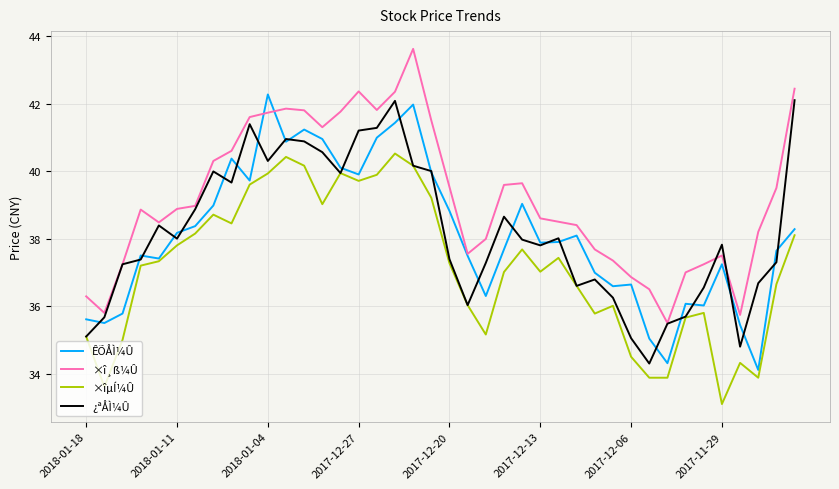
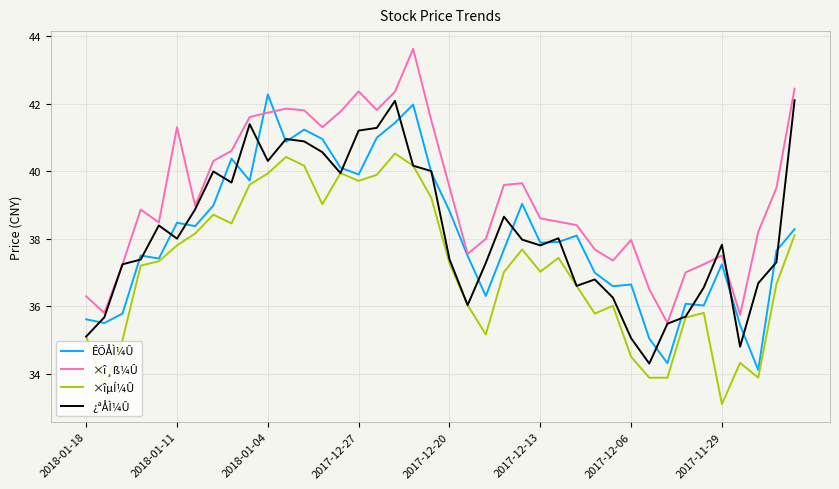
  {
    "ÊÕÅÌ¼Û": {
      "2018-01-18": 35.6,
-     "2018-01-11": 38.2,
+     "2018-01-11": 38.5,
      "2018-01-04": 42.3,
      "2017-12-27": 39.9,
      "2017-12-20": 38.8,
      "2017-12-13": 37.9,
      "2017-12-06": 36.6,
      "2017-11-29": 37.2
    },
    "×î¸ß¼Û": {
      "2018-01-18": 36.3,
-     "2018-01-11": 38.9,
+     "2018-01-11": 41.3,
      "2018-01-04": 41.7,
      "2017-12-27": 42.4,
      "2017-12-20": 39.5,
      "2017-12-13": 38.6,
-     "2017-12-06": 36.9,
+     "2017-12-06": 38.0,
      "2017-11-29": 37.5
    },
    "×îµÍ¼Û": {
      "2018-01-11": 37.8,
      "2018-01-04": 39.9,
      "2017-12-27": 39.7,
      "2017-12-20": 37.3,
      "2017-12-13": 37.0,
      "2017-12-06": 34.5,
      "2017-11-29": 33.1
    },
    "¿ªÅÌ¼Û": {
      "2018-01-11": 38.0,
      "2018-01-04": 40.3,
      "2017-12-27": 41.2,
      "2017-12-20": 37.4,
      "2017-12-13": 37.8,
      "2017-12-06": 35.1,
      "2017-11-29": 37.8
    }
  }
